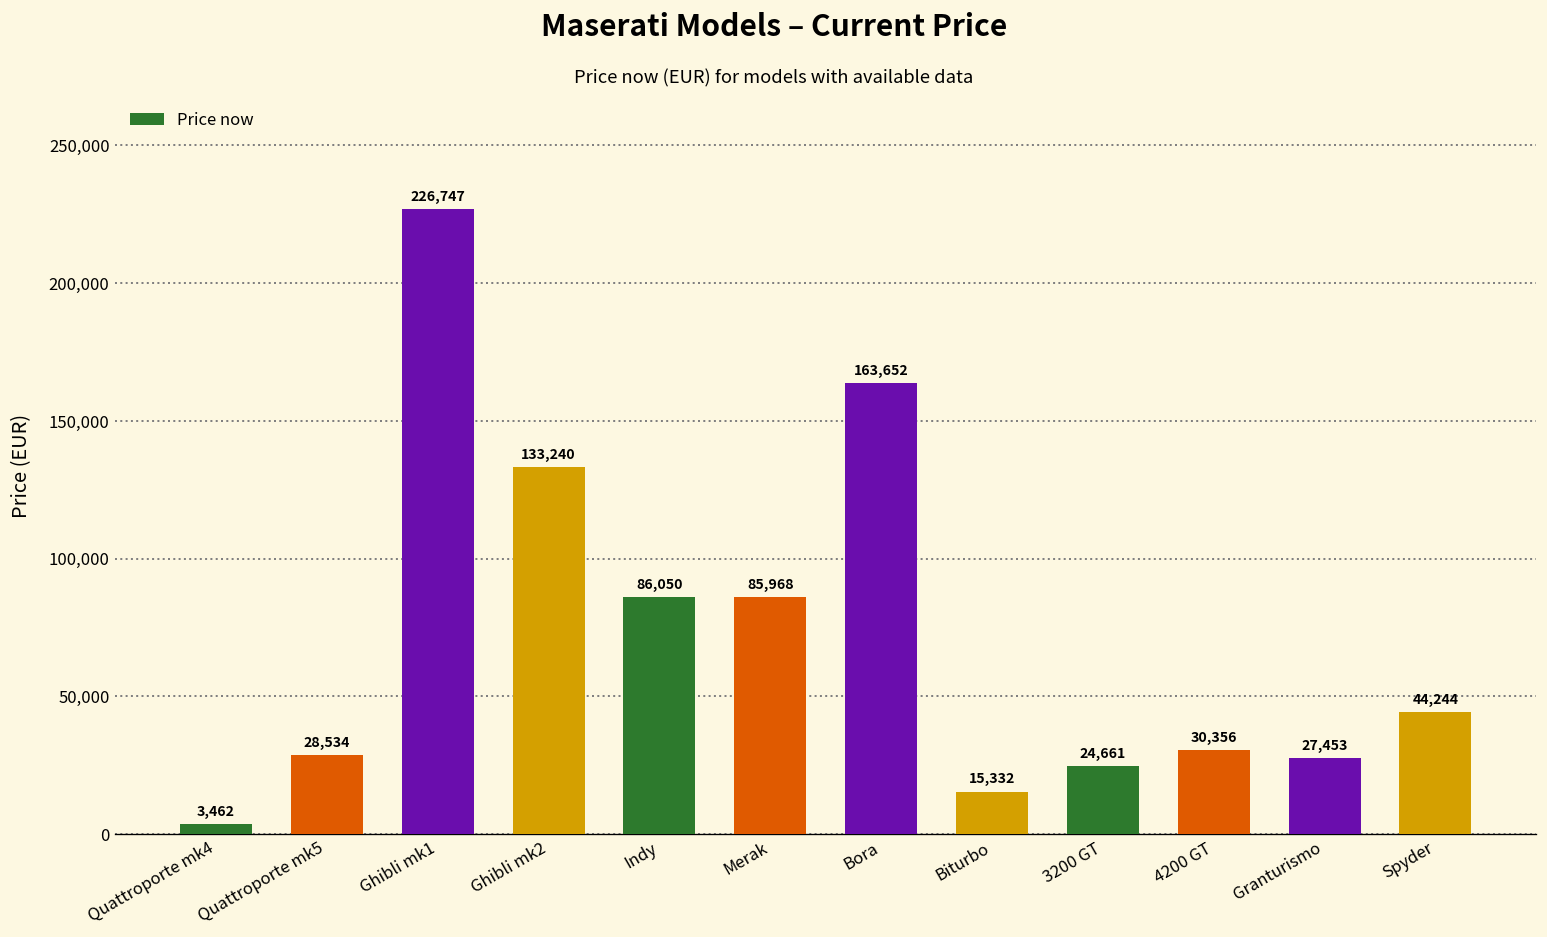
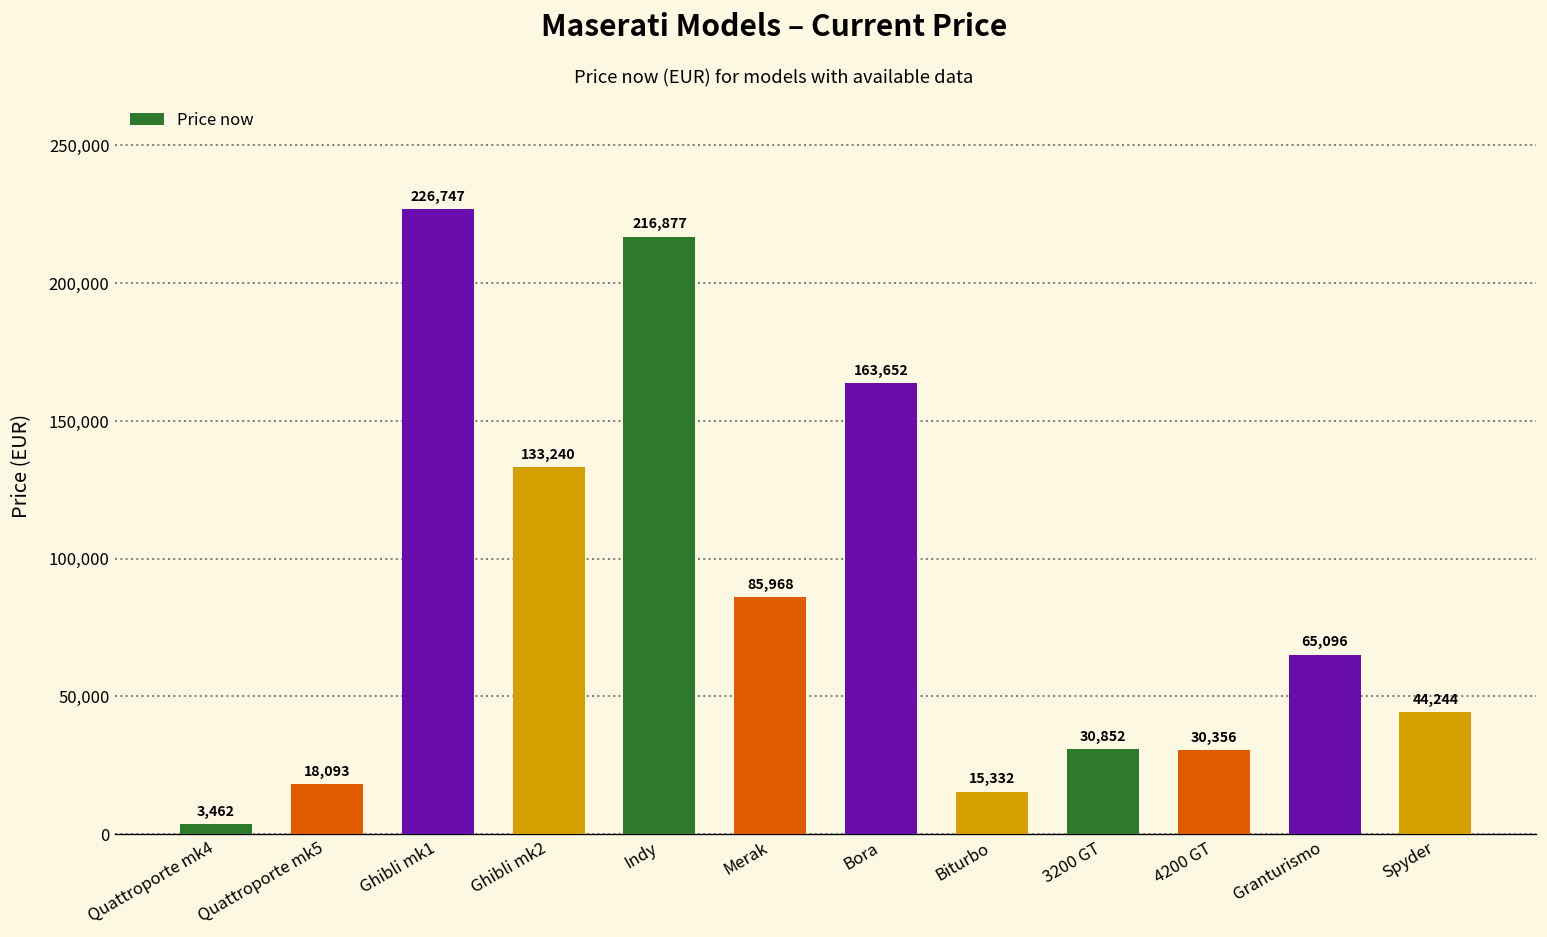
  {
    "Quattroporte mk4": "3,462",
-   "Quattroporte mk5": "28,534",
+   "Quattroporte mk5": "18,093",
    "Ghibli mk1": "226,747",
    "Ghibli mk2": "133,240",
-   "Indy": "86,050",
+   "Indy": "216,877",
    "Merak": "85,968",
    "Bora": "163,652",
    "Biturbo": "15,332",
-   "3200 GT": "24,661",
+   "3200 GT": "30,852",
    "4200 GT": "30,356",
-   "Granturismo": "27,453",
+   "Granturismo": "65,096",
    "Spyder": "44,244"
  }
